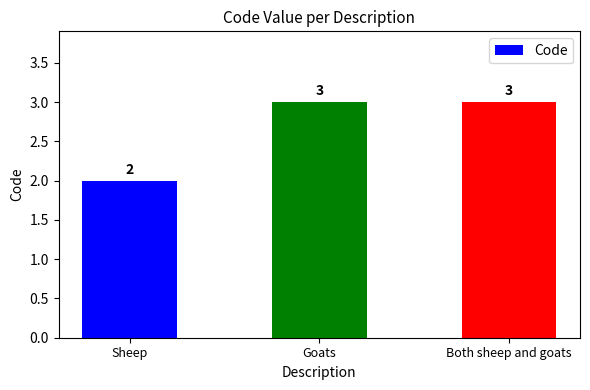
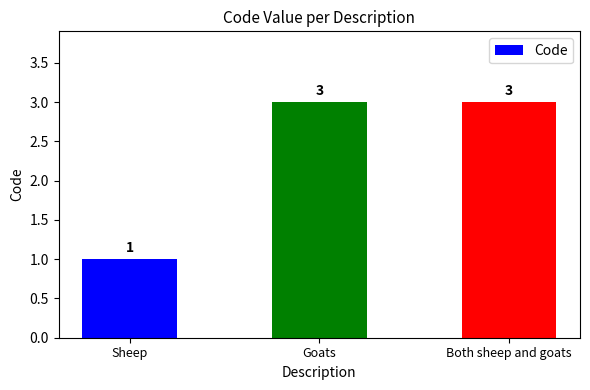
  {
-   "Sheep": 2,
+   "Sheep": 1,
    "Goats": 3,
    "Both sheep and goats": 3
  }
